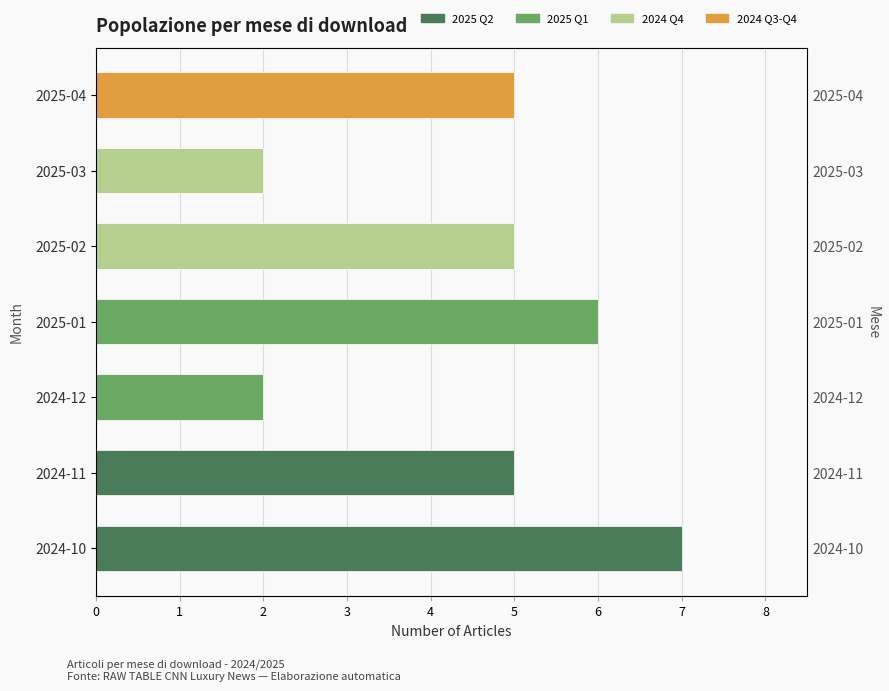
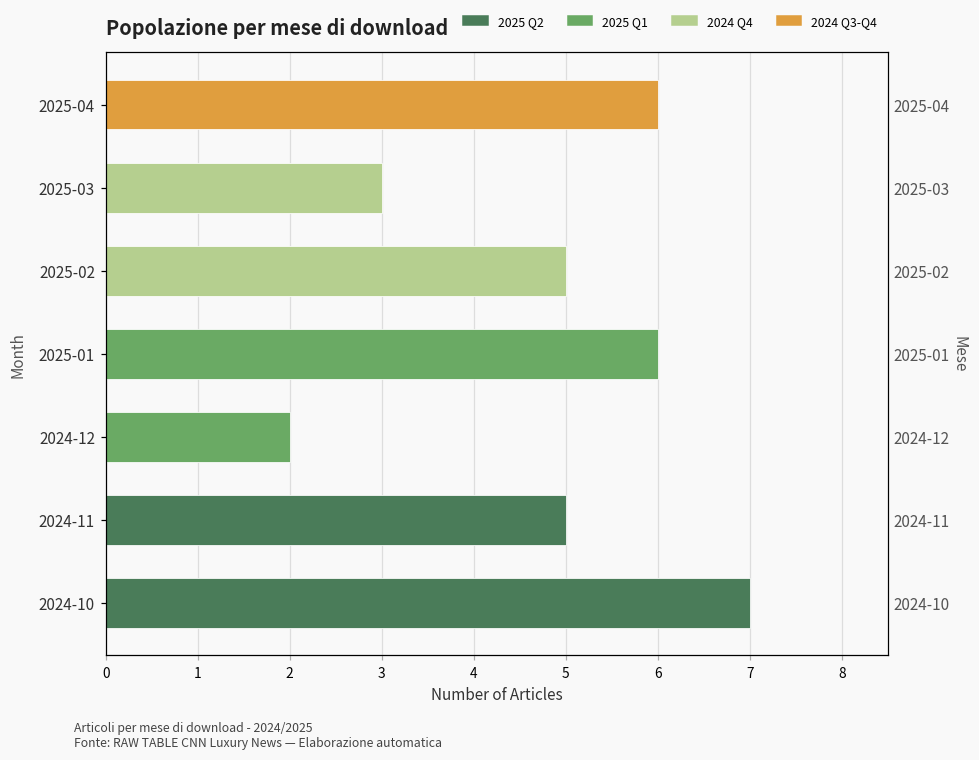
  {
-   "2025-04": 5,
-   "2025-03": 2,
+   "2025-04": 6,
+   "2025-03": 3,
    "2025-02": 5,
    "2025-01": 6,
    "2024-12": 2,
    "2024-11": 5,
    "2024-10": 7
  }
